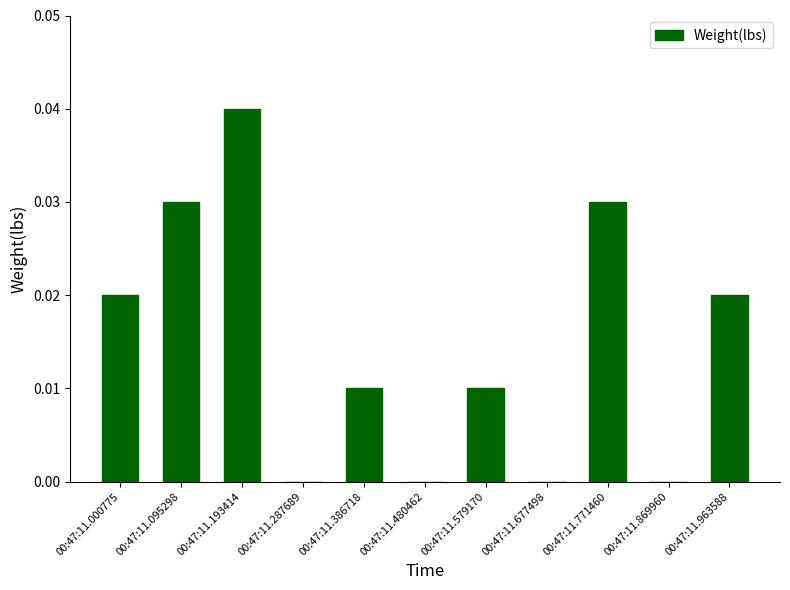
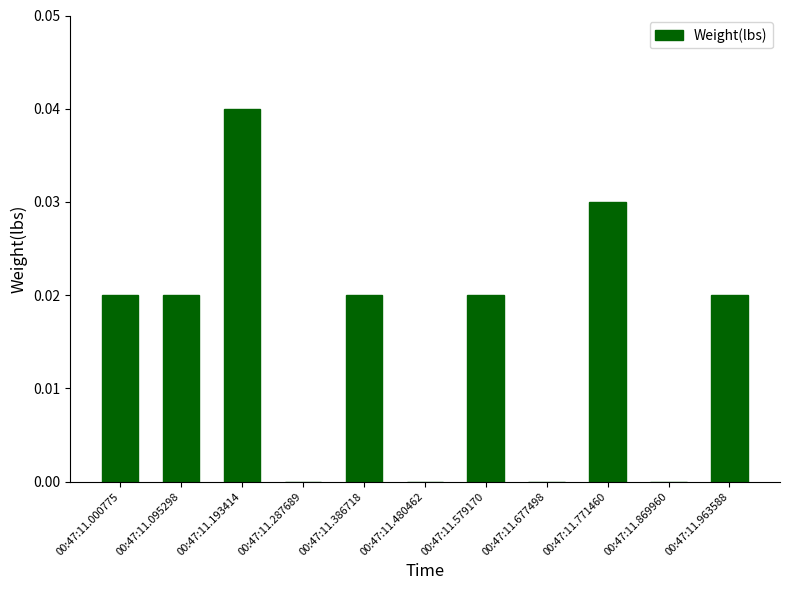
  {
    "00:47:11.000775": 0.02,
-   "00:47:11.095298": 0.03,
+   "00:47:11.095298": 0.02,
    "00:47:11.193414": 0.04,
    "00:47:11.287689": 0.00,
-   "00:47:11.386718": 0.01,
+   "00:47:11.386718": 0.02,
    "00:47:11.480462": 0.00,
-   "00:47:11.579170": 0.01,
+   "00:47:11.579170": 0.02,
    "00:47:11.677498": 0.00,
    "00:47:11.771460": 0.03,
    "00:47:11.869960": 0.00,
    "00:47:11.963588": 0.02
  }
